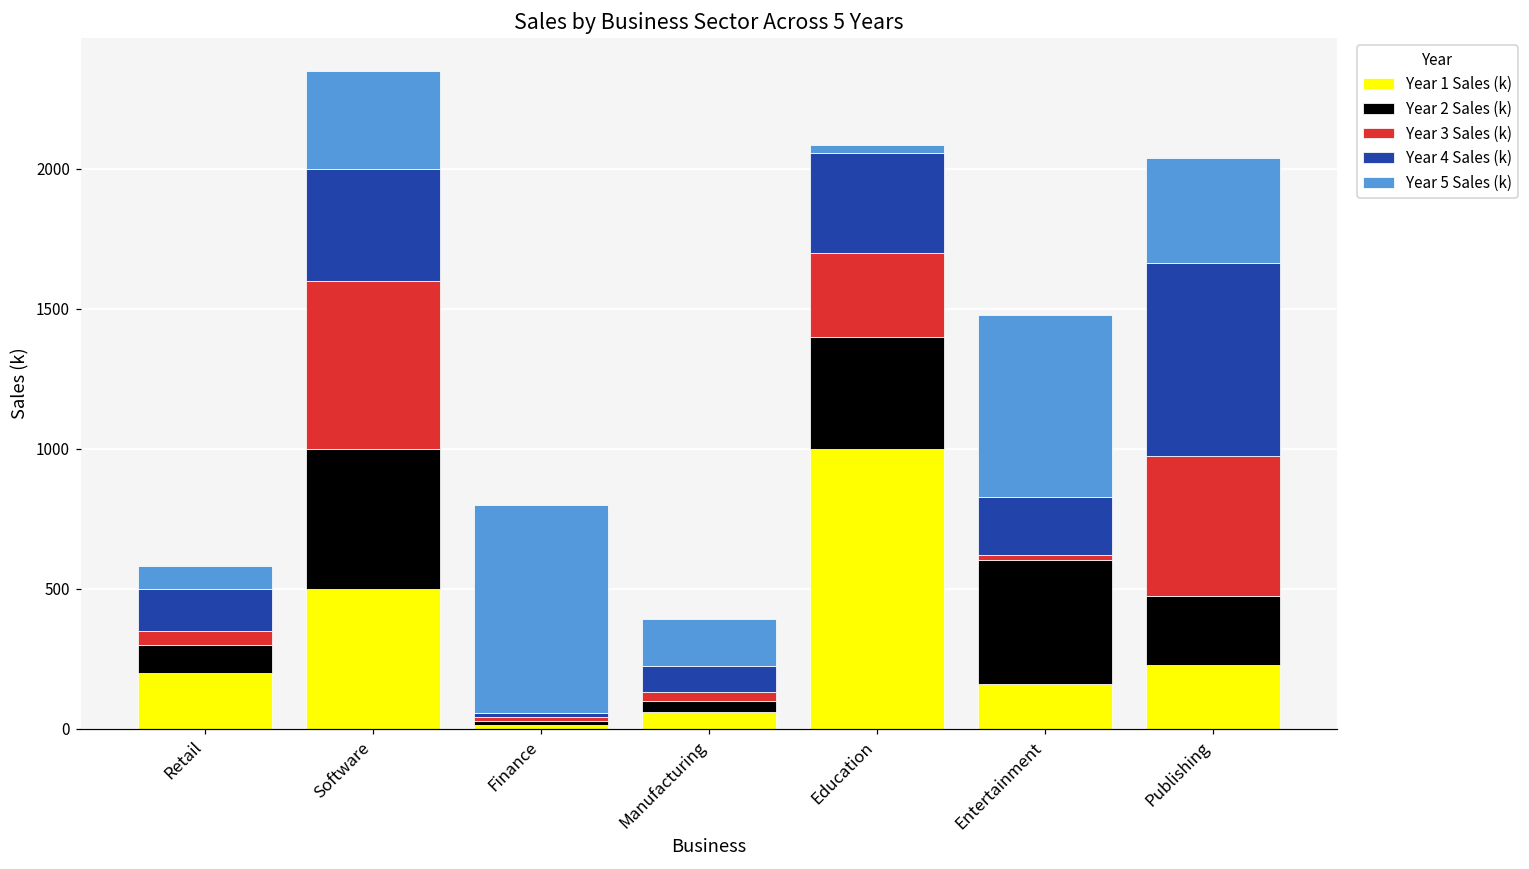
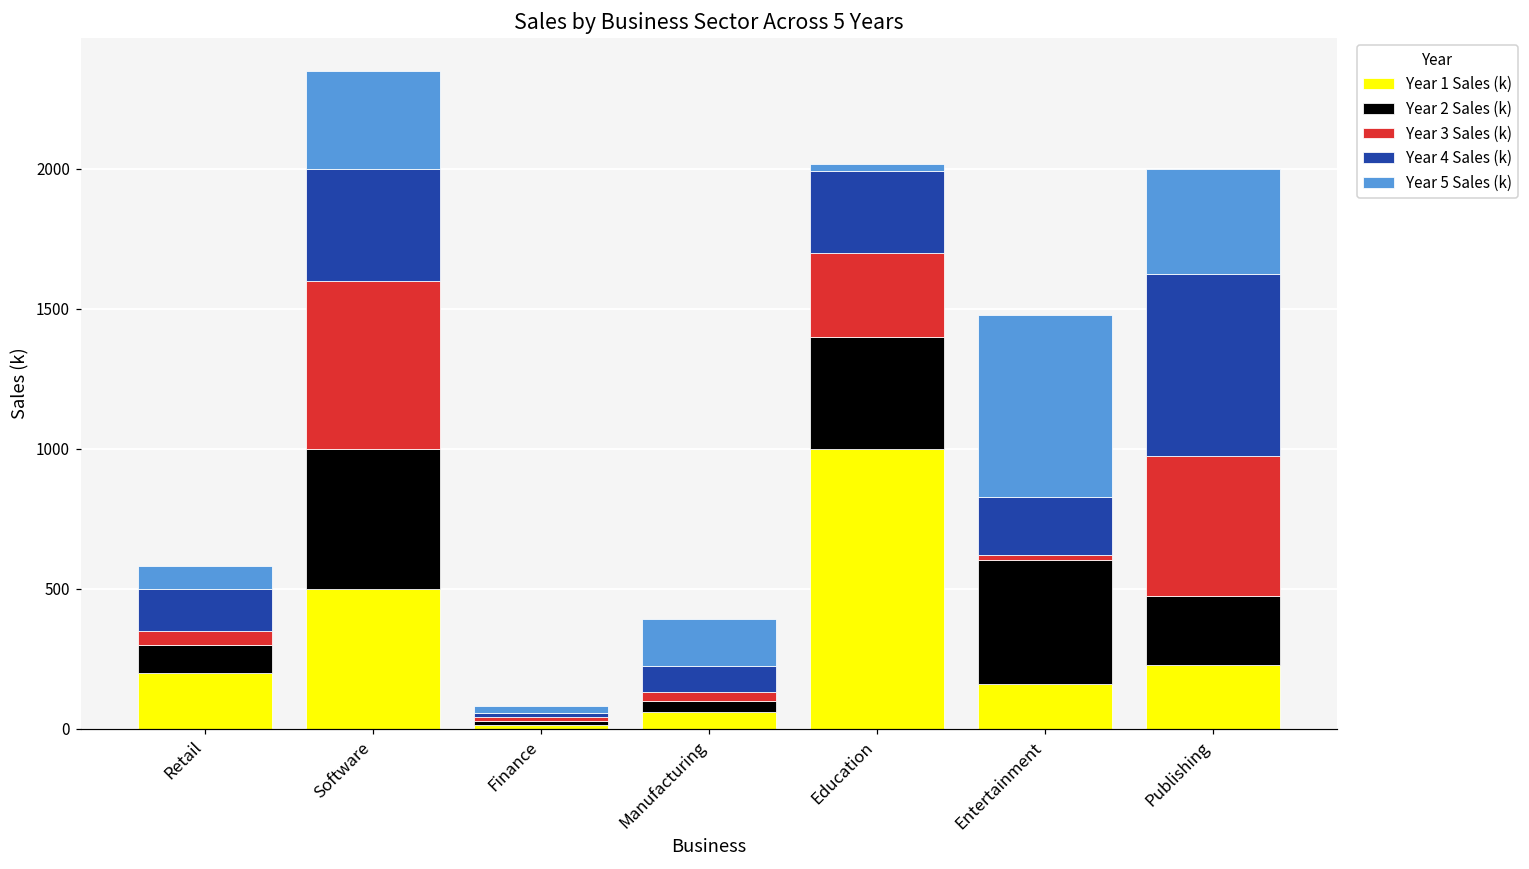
  {
    "Year 1 Sales (k)": {
      "Retail": 200,
      "Software": 500,
      "Finance": 10,
      "Manufacturing": 60,
      "Education": 1000,
      "Entertainment": 160,
      "Publishing": 230
    },
    "Year 2 Sales (k)": {
      "Retail": 100,
      "Software": 500,
      "Finance": 10,
      "Manufacturing": 40,
      "Education": 400,
      "Entertainment": 440,
      "Publishing": 250
    },
    "Year 3 Sales (k)": {
      "Retail": 50,
      "Software": 600,
      "Finance": 20,
      "Manufacturing": 30,
      "Education": 300,
      "Entertainment": 20,
      "Publishing": 500
    },
    "Year 4 Sales (k)": {
      "Retail": 150,
      "Software": 400,
      "Finance": 10,
      "Manufacturing": 90,
-     "Education": 350,
+     "Education": 290,
      "Entertainment": 210,
-     "Publishing": 690
+     "Publishing": 650
    },
    "Year 5 Sales (k)": {
      "Retail": 80,
      "Software": 350,
-     "Finance": 740,
+     "Finance": 30,
      "Manufacturing": 170,
      "Education": 30,
      "Entertainment": 650,
      "Publishing": 370
    }
  }
